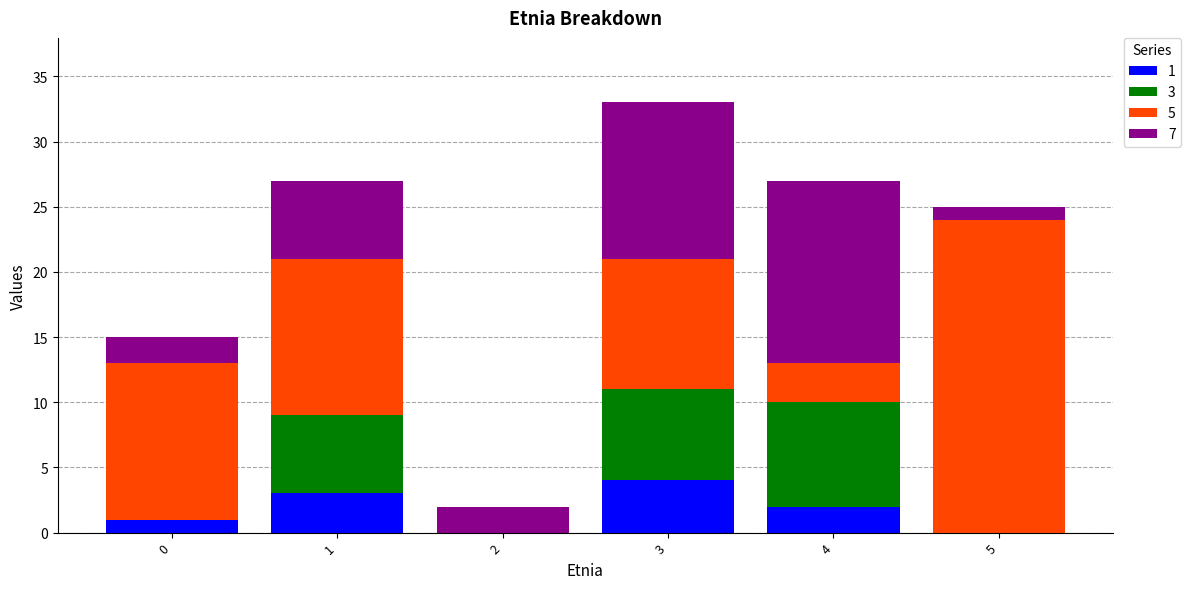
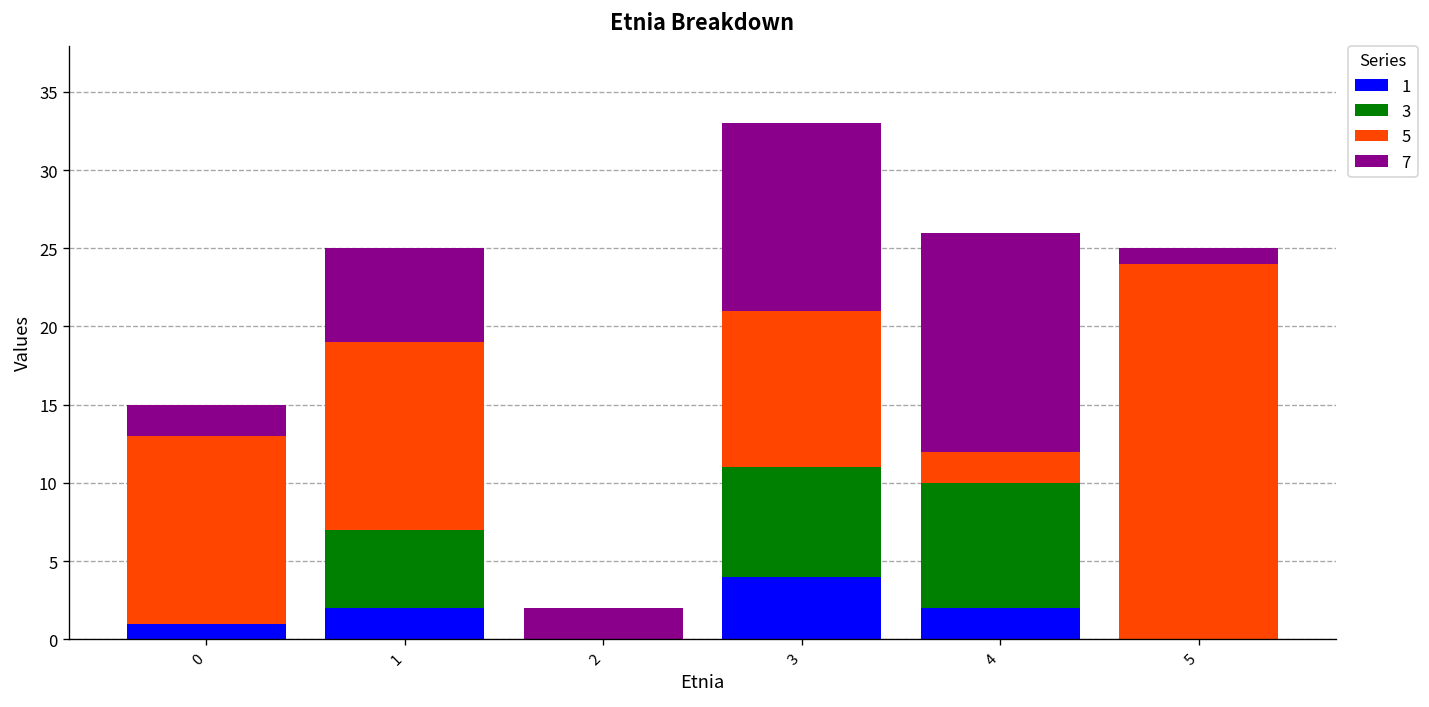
  {
    "1": {
      "0": 1,
-     "1": 3,
+     "1": 2,
      "2": 0,
      "3": 4,
      "4": 2,
      "5": 0
    },
    "3": {
      "0": 0,
-     "1": 6,
+     "1": 5,
      "2": 0,
      "3": 7,
      "4": 8,
      "5": 0
    },
    "5": {
      "0": 12,
      "1": 12,
      "2": 0,
      "3": 10,
-     "4": 3,
+     "4": 2,
      "5": 24
    },
    "7": {
      "0": 2,
      "1": 6,
      "2": 2,
      "3": 12,
      "4": 14,
      "5": 1
    }
  }
